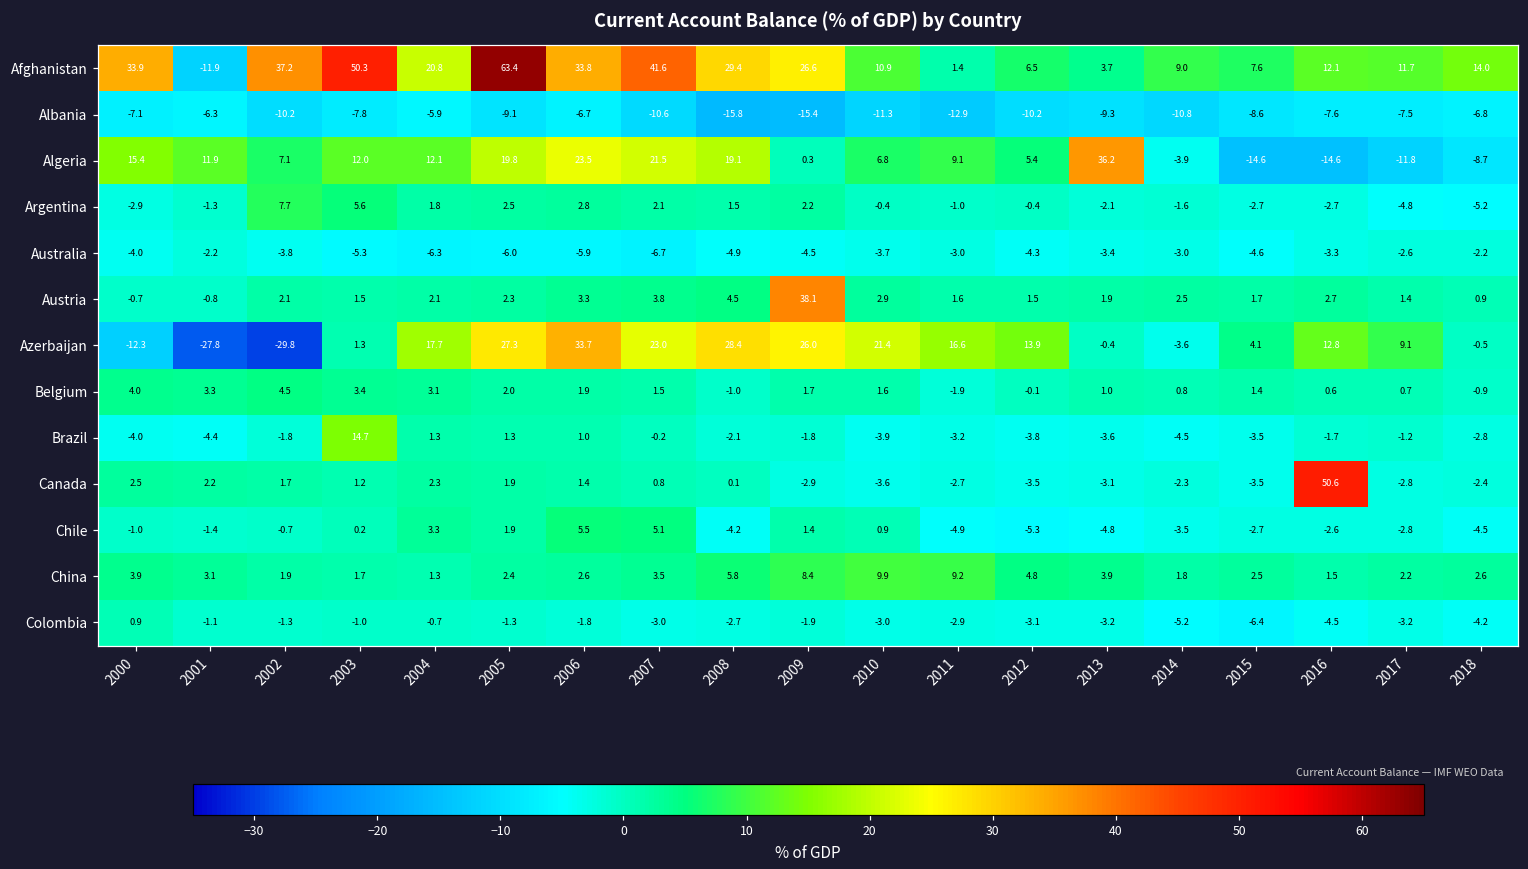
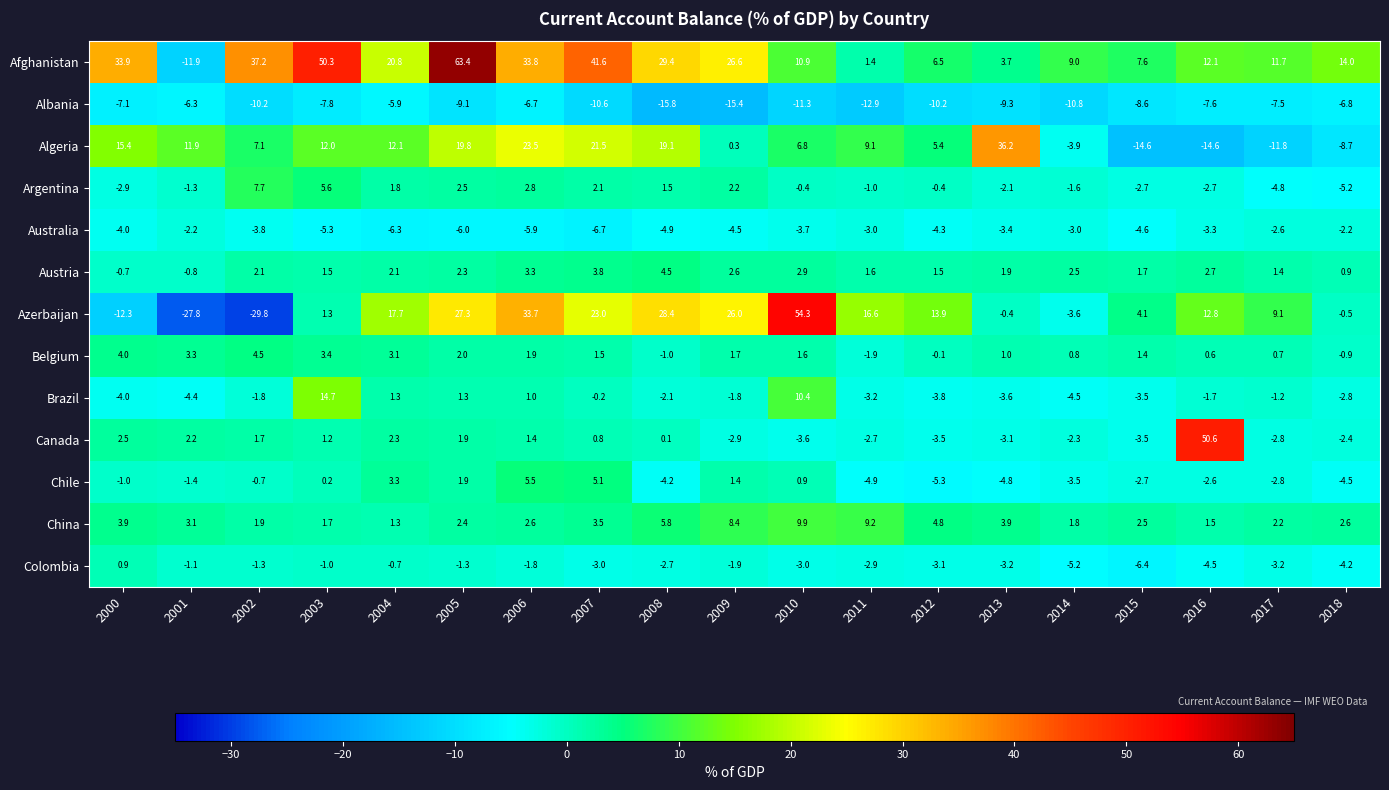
  {
    "Austria": {
      "2000": -0.7,
      "2001": -0.8,
      "2002": 2.1,
      "2003": 1.5,
      "2004": 2.1,
      "2005": 2.3,
      "2006": 3.3,
      "2007": 3.8,
      "2008": 4.5,
-     "2009": 38.1,
+     "2009": 2.6,
      "2010": 2.9,
      "2011": 1.6,
      "2012": 1.5,
      "2013": 1.9,
      "2014": 2.5,
      "2015": 1.7,
      "2016": 2.7,
      "2017": 1.4,
      "2018": 0.9
    },
    "Azerbaijan": {
      "2000": -12.3,
      "2001": -27.8,
      "2002": -29.8,
      "2003": 1.3,
      "2004": 17.7,
      "2005": 27.3,
      "2006": 33.7,
      "2007": 23.0,
      "2008": 28.4,
      "2009": 26.0,
-     "2010": 21.4,
+     "2010": 54.3,
      "2011": 16.6,
      "2012": 13.9,
      "2013": -0.4,
      "2014": -3.6,
      "2015": 4.1,
      "2016": 12.8,
      "2017": 9.1,
      "2018": -0.5
    },
    "Brazil": {
      "2000": -4.0,
      "2001": -4.4,
      "2002": -1.8,
      "2003": 14.7,
      "2004": 1.3,
      "2005": 1.3,
      "2006": 1.0,
      "2007": -0.2,
      "2008": -2.1,
      "2009": -1.8,
-     "2010": -3.9,
+     "2010": 10.4,
      "2011": -3.2,
      "2012": -3.8,
      "2013": -3.6,
      "2014": -4.5,
      "2015": -3.5,
      "2016": -1.7,
      "2017": -1.2,
      "2018": -2.8
    }
  }
